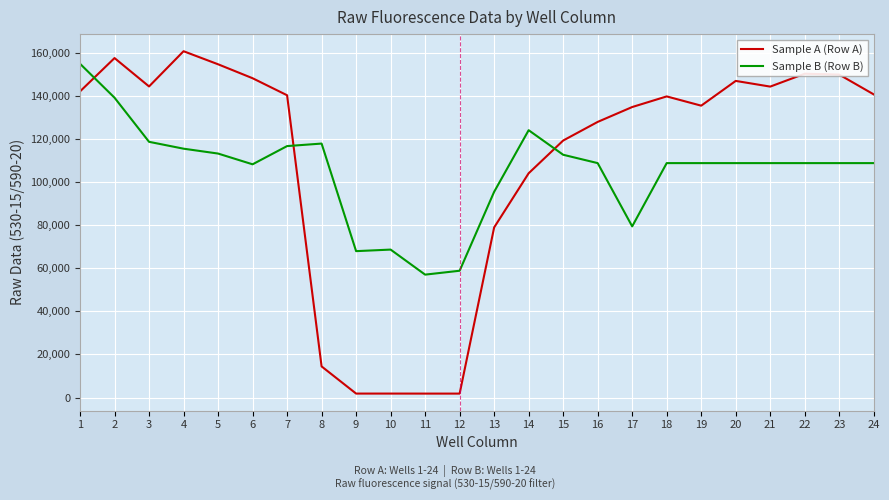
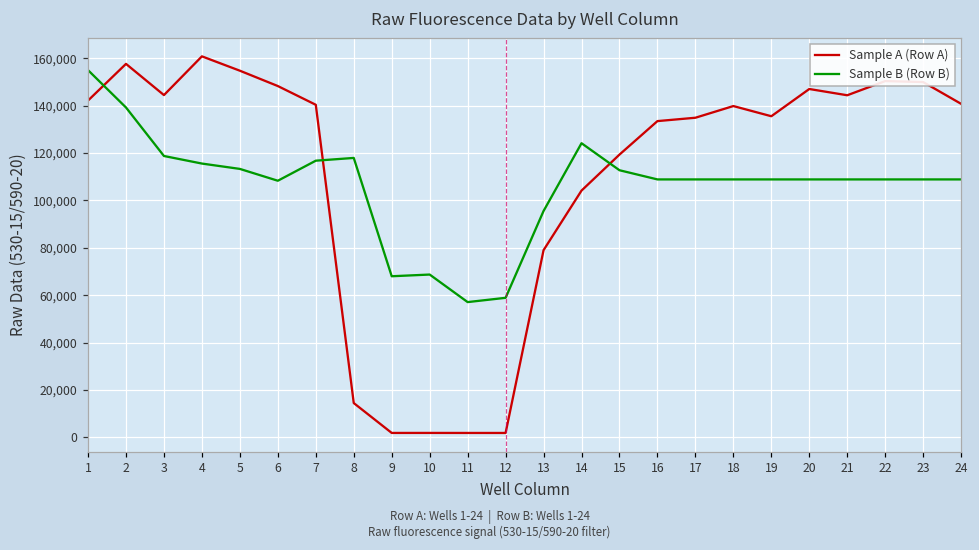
  {
    "Sample A (Row A)": {
      "1": "142,000",
      "2": "158,000",
      "3": "144,000",
      "4": "161,000",
      "5": "155,000",
      "6": "148,000",
      "7": "140,000",
      "8": "14,000",
      "9": "2,000",
      "10": "2,000",
      "11": "2,000",
      "12": "2,000",
      "13": "79,000",
      "14": "104,000",
      "15": "119,000",
-     "16": "128,000",
+     "16": "133,000",
      "17": "135,000",
      "18": "140,000",
      "19": "136,000",
      "20": "147,000",
      "21": "144,000",
      "24": "141,000"
    },
    "Sample B (Row B)": {
      "1": "155,000",
      "2": "139,000",
      "3": "119,000",
      "4": "116,000",
      "5": "113,000",
      "6": "108,000",
      "7": "117,000",
      "8": "118,000",
      "9": "68,000",
      "10": "69,000",
      "11": "57,000",
      "12": "59,000",
      "13": "96,000",
      "14": "124,000",
      "15": "113,000",
      "16": "109,000",
-     "17": "79,000",
+     "17": "109,000",
      "18": "109,000",
      "19": "109,000",
      "20": "109,000",
      "21": "109,000",
      "22": "109,000",
      "23": "109,000",
      "24": "109,000"
    }
  }
